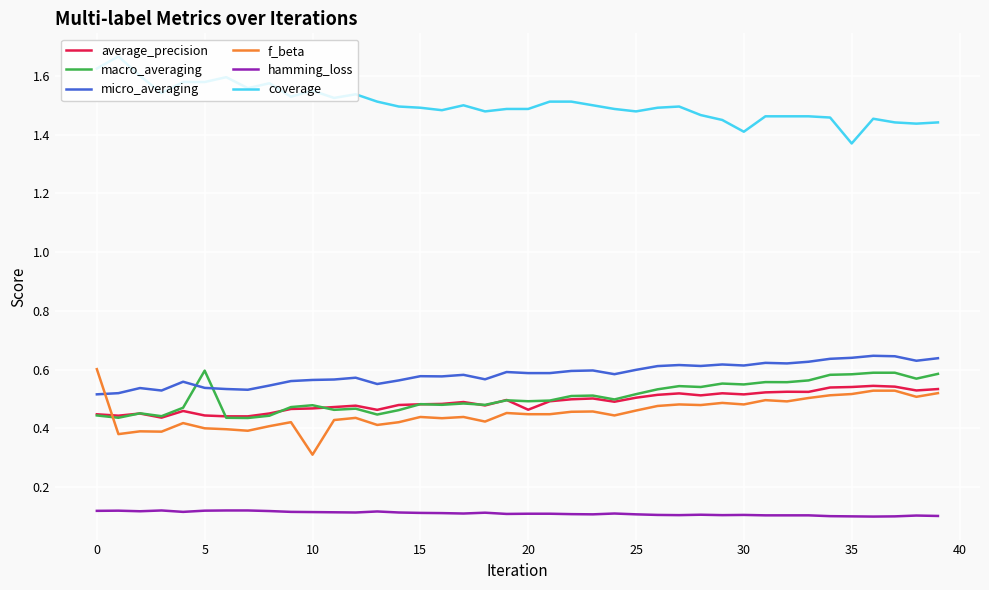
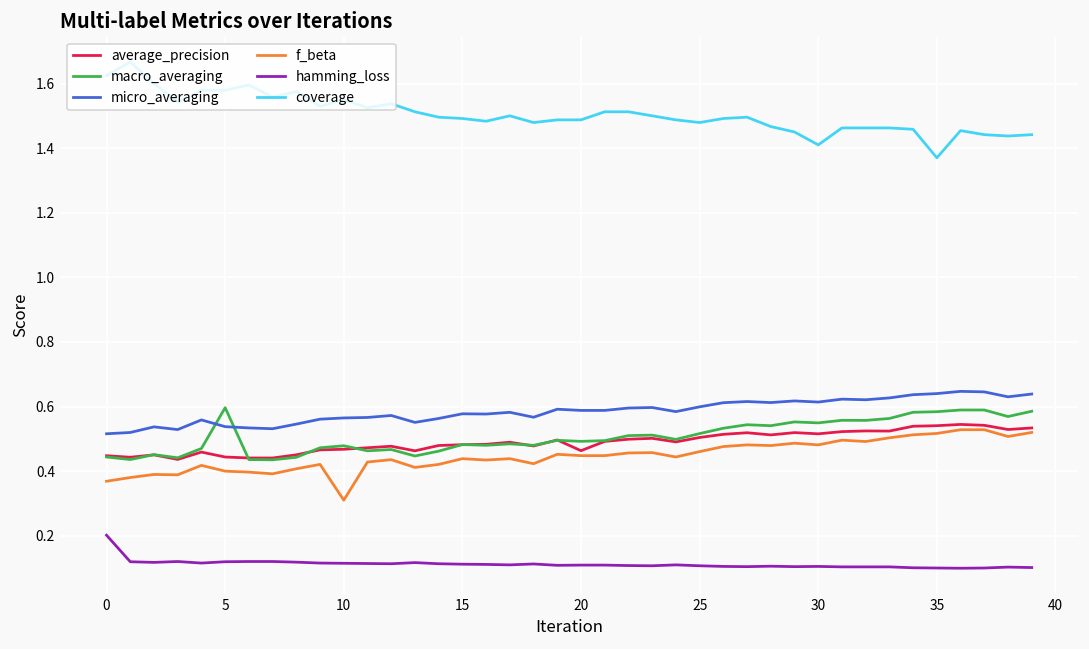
  {
    "average_precision": {
      "5": 0.44,
      "10": 0.47,
      "20": 0.46,
      "25": 0.50,
      "30": 0.52,
      "35": 0.54
    },
    "macro_averaging": {
      "5": 0.60,
      "10": 0.48,
      "20": 0.49,
      "25": 0.52,
      "30": 0.55,
      "35": 0.58
    },
    "micro_averaging": {
      "0": 0.52,
      "5": 0.54,
      "10": 0.56,
      "15": 0.58,
      "20": 0.59,
      "25": 0.60,
      "30": 0.61,
      "35": 0.64
    },
    "f_beta": {
-     "0": 0.60,
+     "0": 0.37,
      "5": 0.40,
      "10": 0.31,
      "15": 0.44,
      "20": 0.45,
      "25": 0.46,
      "30": 0.48,
      "35": 0.52
    },
    "hamming_loss": {
-     "0": 0.12,
+     "0": 0.20,
      "5": 0.12,
      "10": 0.11,
      "15": 0.11,
      "20": 0.11,
      "25": 0.11,
      "30": 0.10,
      "35": 0.10
    },
    "coverage": {
      "15": 1.49,
      "20": 1.49,
      "25": 1.48,
      "30": 1.41,
      "35": 1.37
    }
  }
